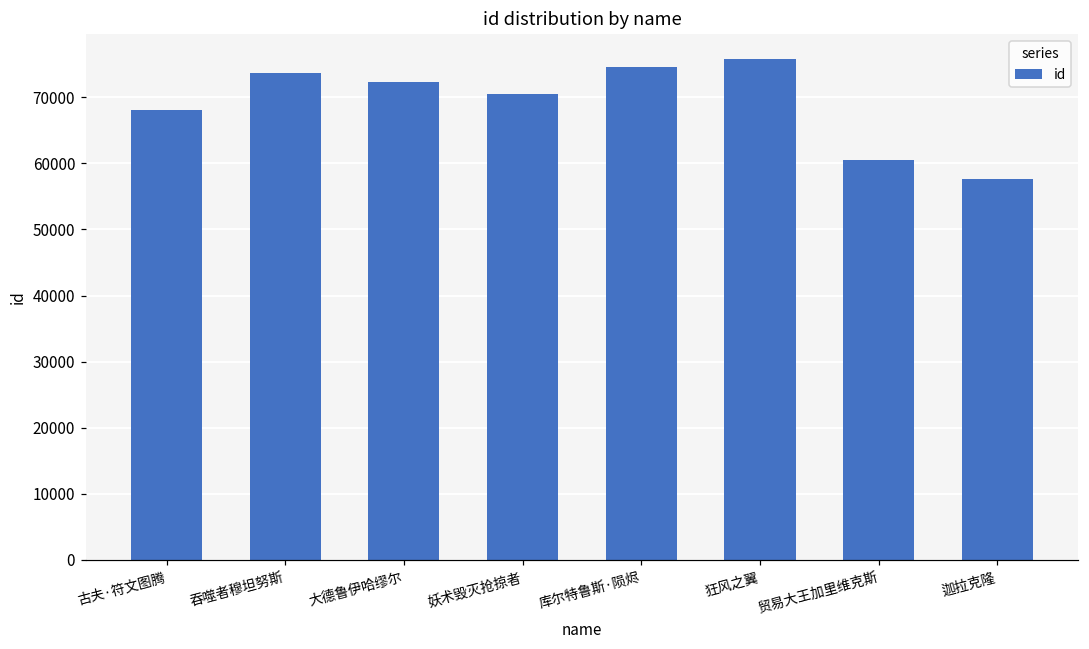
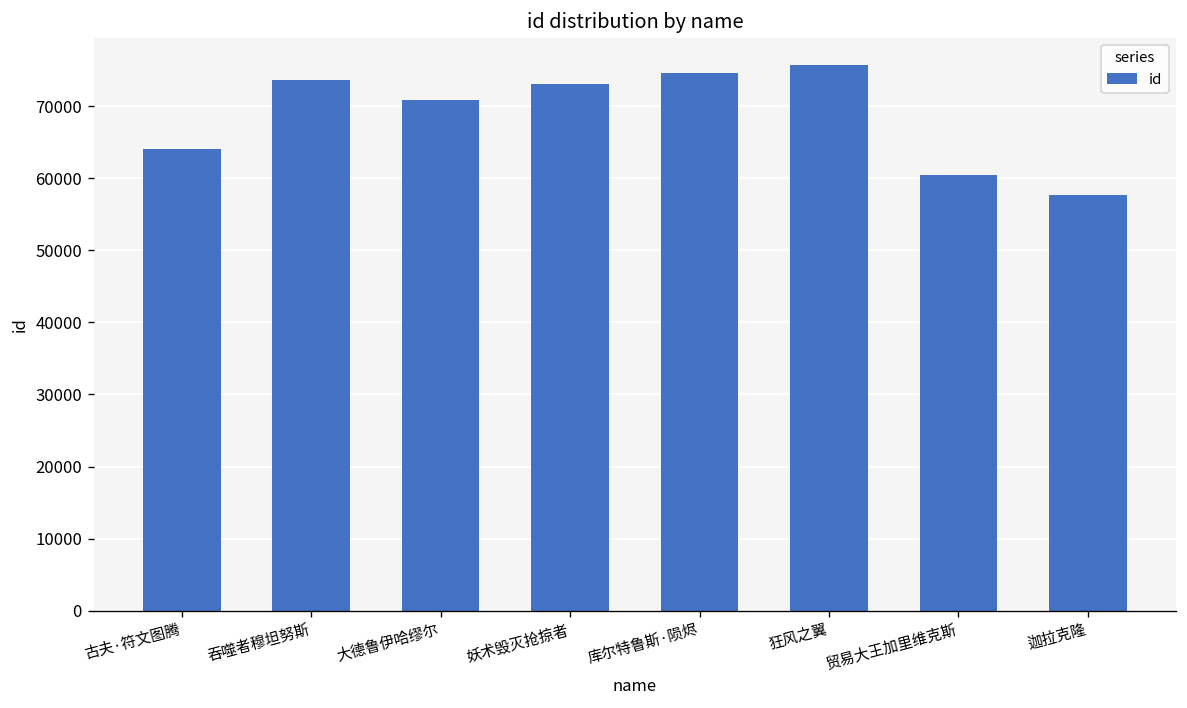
  {
-   "古夫·符文图腾": 68000,
+   "古夫·符文图腾": 64000,
    "吞噬者穆坦努斯": 74000,
-   "大德鲁伊哈缪尔": 72000,
-   "妖术毁灭抢掠者": 70000,
+   "大德鲁伊哈缪尔": 71000,
+   "妖术毁灭抢掠者": 73000,
    "库尔特鲁斯·陨烬": 75000,
    "狂风之翼": 76000,
    "贸易大王加里维克斯": 60000,
    "迦拉克隆": 58000
  }
